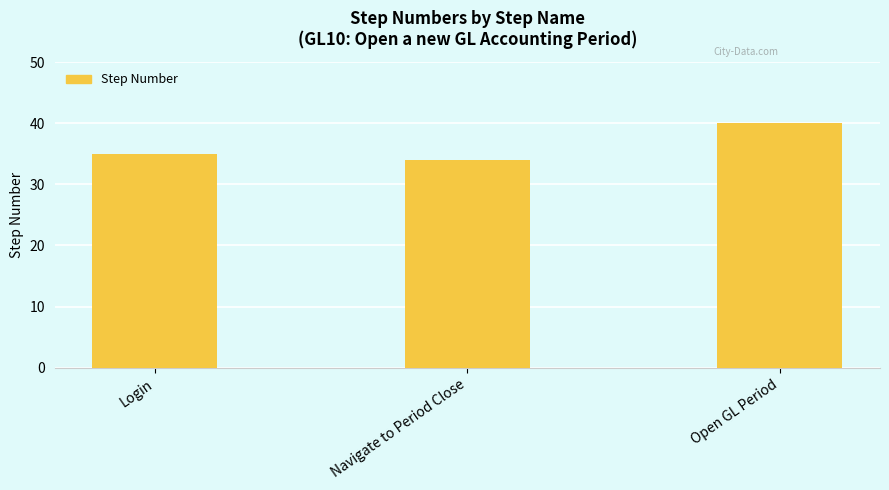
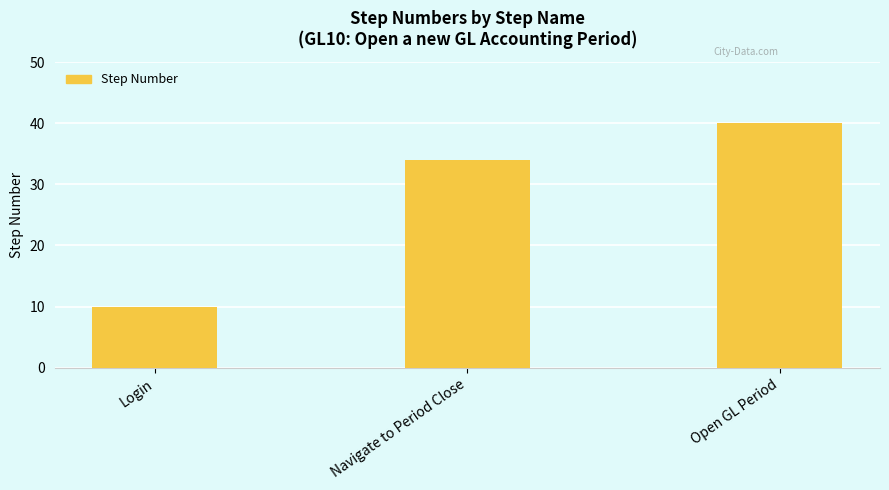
  {
-   "Login": 35,
+   "Login": 10,
    "Navigate to Period Close": 34,
    "Open GL Period": 40
  }
